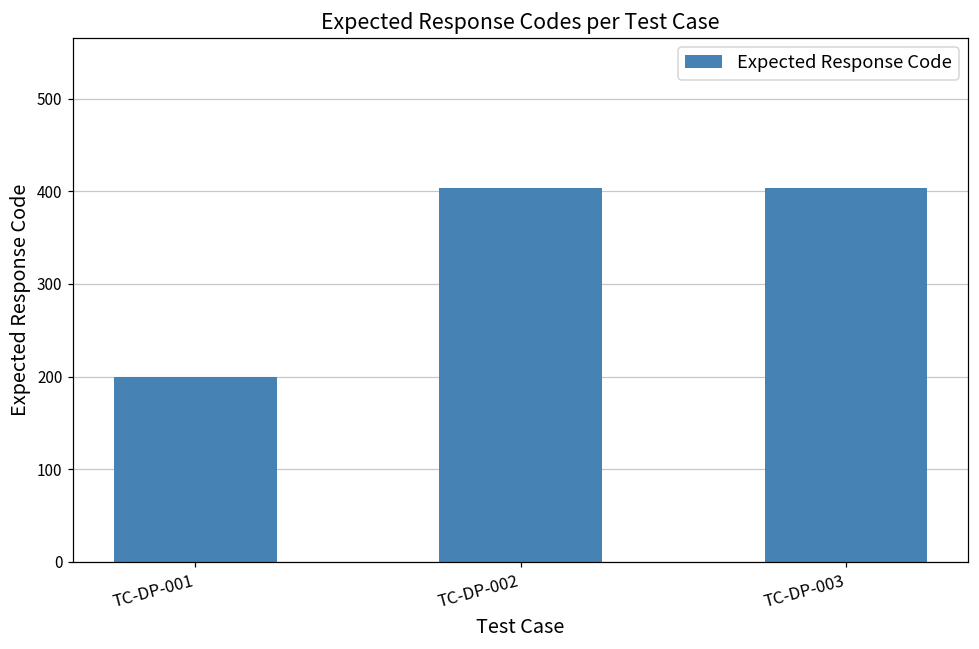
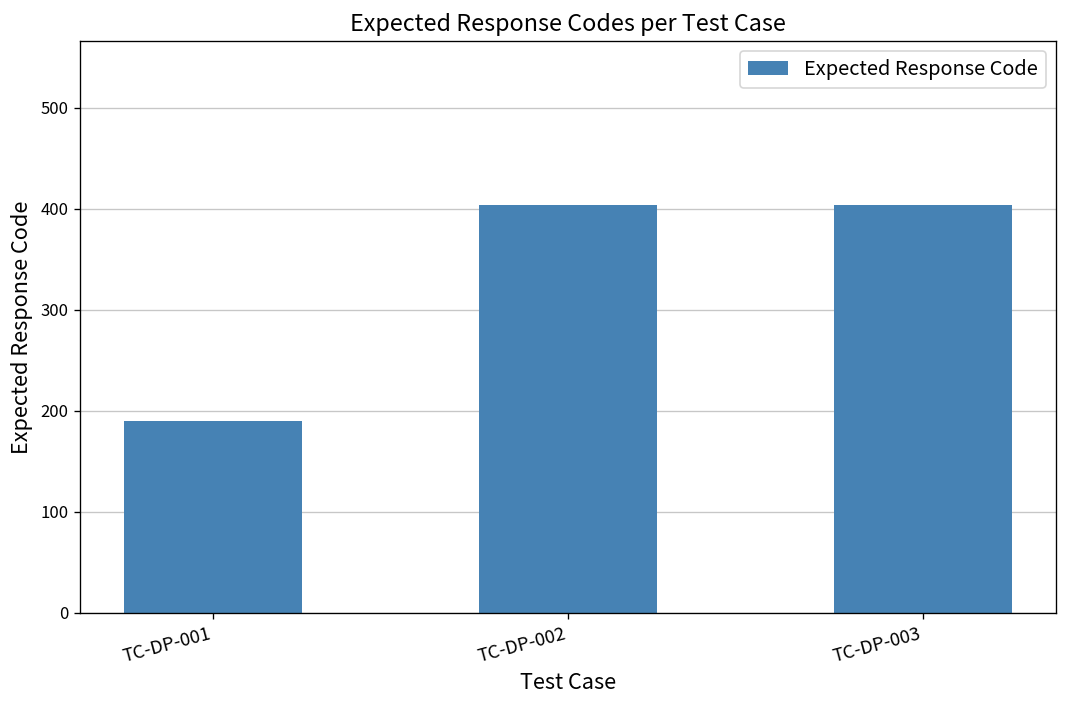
  {
-   "TC-DP-001": 200,
+   "TC-DP-001": 190,
    "TC-DP-002": 400,
    "TC-DP-003": 400
  }
